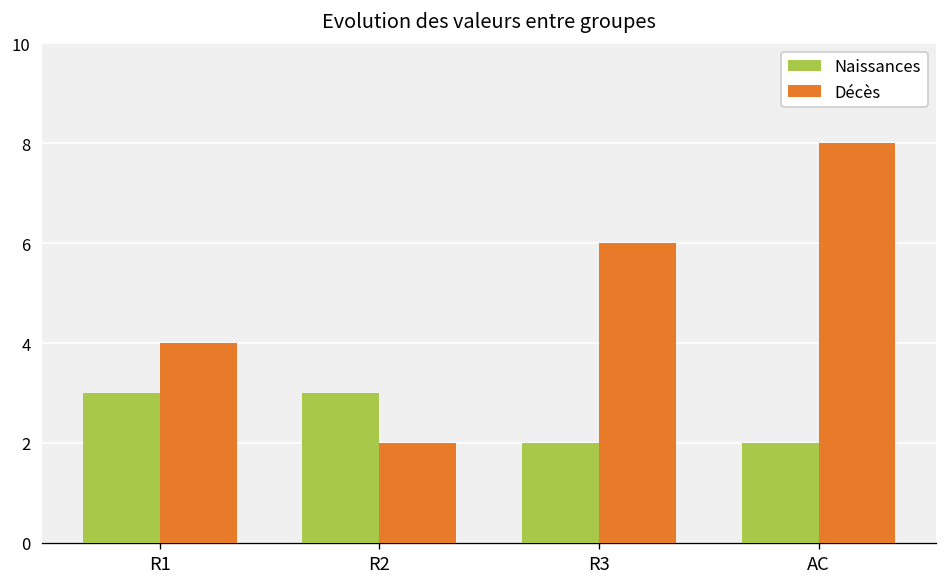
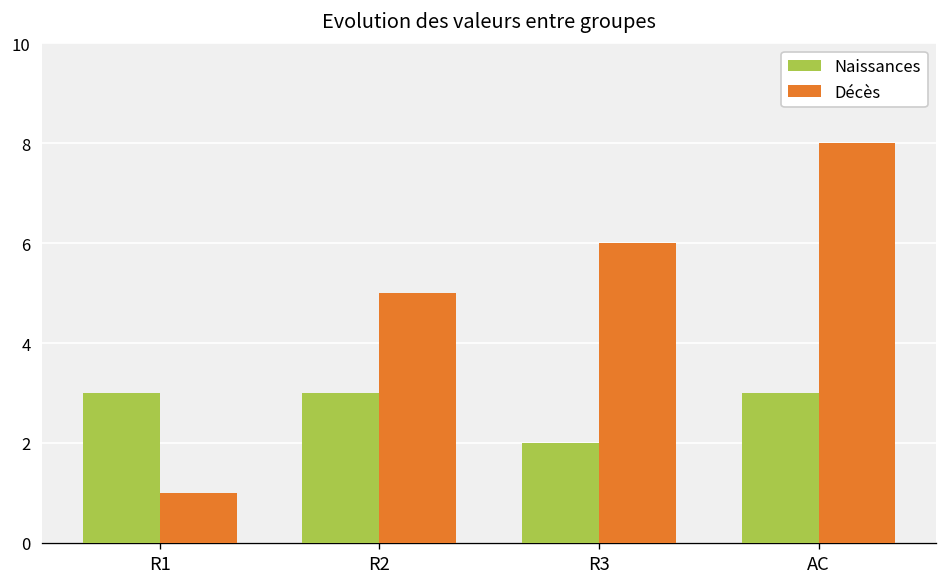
  {
    "Naissances": {
      "R1": 3,
      "R2": 3,
      "R3": 2,
-     "AC": 2
+     "AC": 3
    },
    "Décès": {
-     "R1": 4,
-     "R2": 2,
+     "R1": 1,
+     "R2": 5,
      "R3": 6,
      "AC": 8
    }
  }
